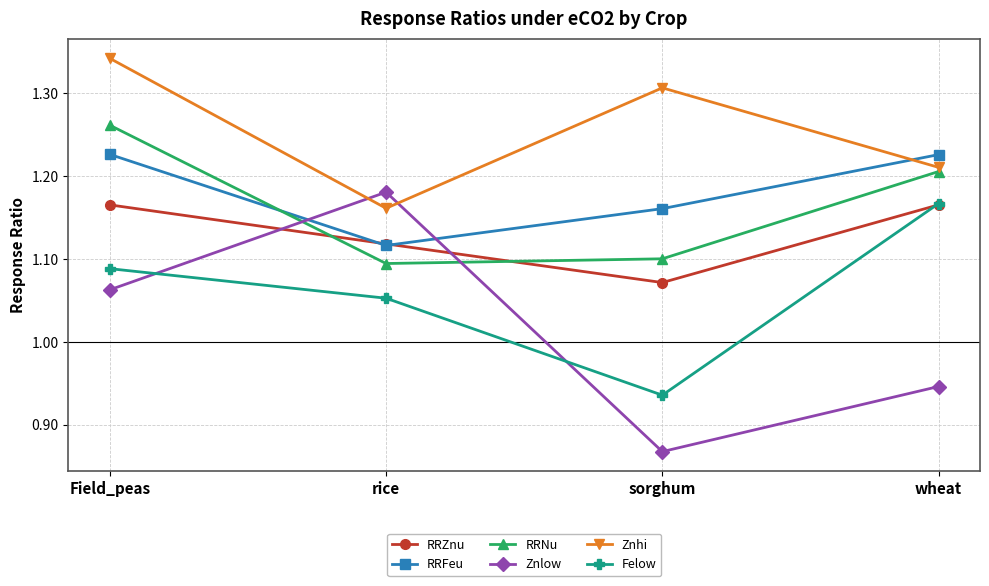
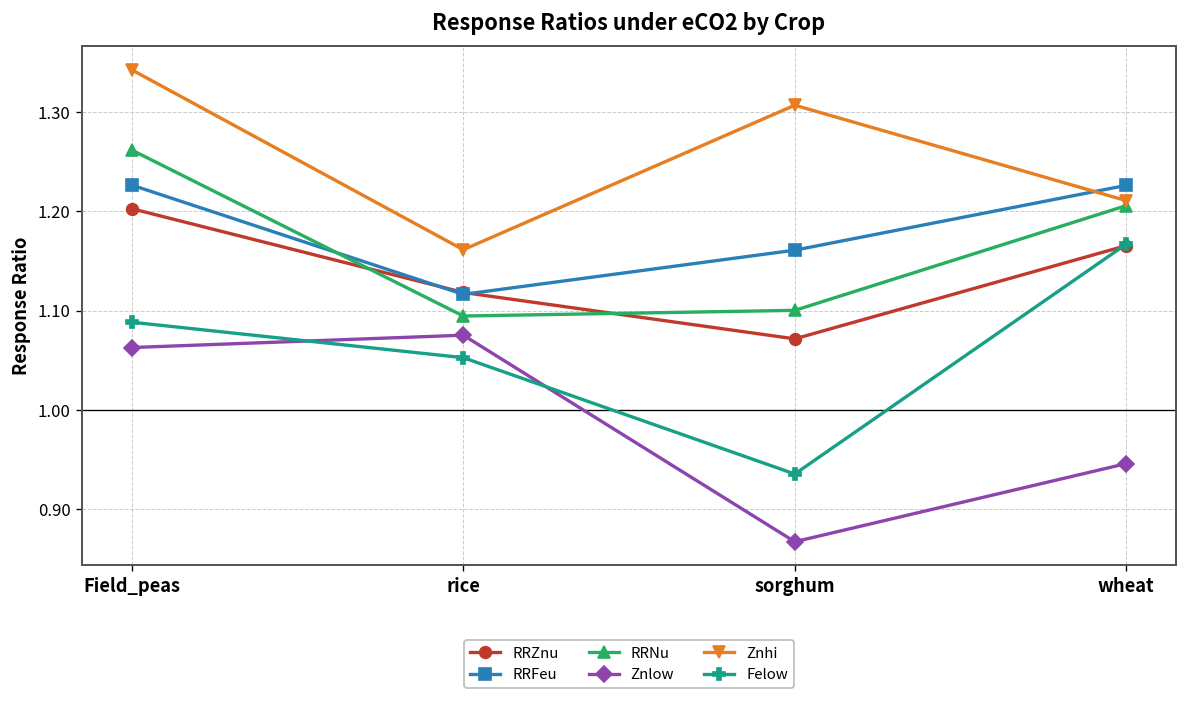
  {
    "RRZnu": {
-     "Field_peas": 1.17,
+     "Field_peas": 1.20,
      "sorghum": 1.07
    },
    "RRFeu": {
      "Field_peas": 1.23,
      "sorghum": 1.16,
      "wheat": 1.23
    },
    "Znlow": {
      "Field_peas": 1.06,
-     "rice": 1.18,
+     "rice": 1.08,
      "sorghum": 0.87,
      "wheat": 0.95
    },
    "Znhi": {
      "Field_peas": 1.34,
      "rice": 1.16,
      "sorghum": 1.31,
      "wheat": 1.21
    }
  }
